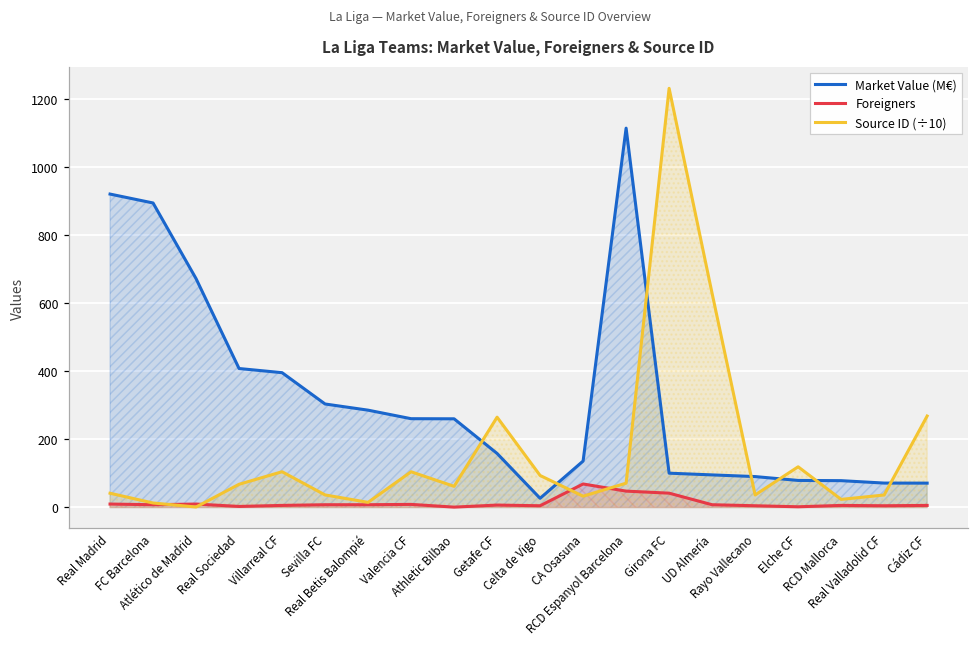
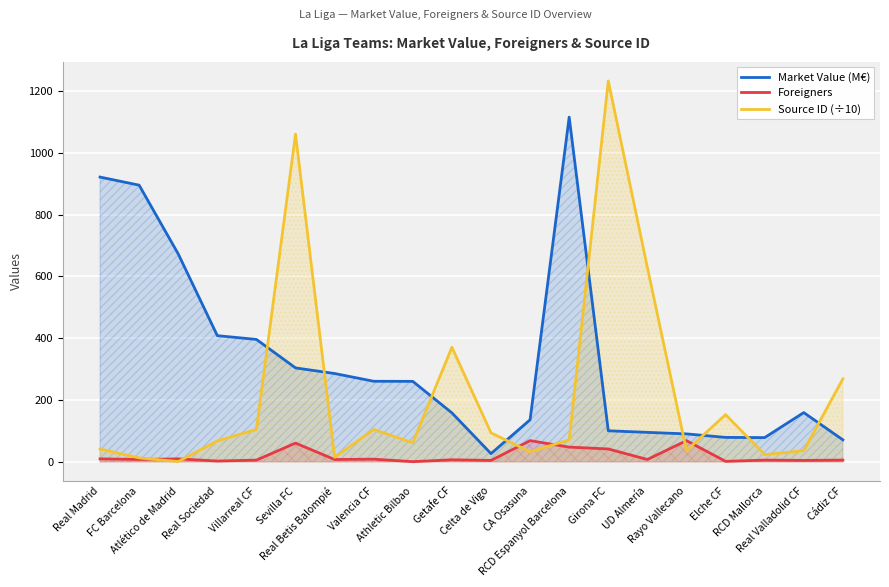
  {
    "Market Value (M€)": {
      "Real Madrid": 920,
      "FC Barcelona": 900,
      "Atlético de Madrid": 670,
      "Real Sociedad": 410,
      "Villarreal CF": 400,
      "Sevilla FC": 300,
      "Real Betis Balompié": 290,
      "Valencia CF": 260,
      "Athletic Bilbao": 260,
      "Getafe CF": 160,
      "Celta de Vigo": 30,
      "CA Osasuna": 140,
      "RCD Espanyol Barcelona": 1120,
      "Girona FC": 100,
      "UD Almería": 100,
      "Rayo Vallecano": 90,
      "Elche CF": 80,
      "RCD Mallorca": 80,
-     "Real Valladolid CF": 70,
+     "Real Valladolid CF": 160,
      "Cádiz CF": 70
    },
    "Foreigners": {
      "Real Madrid": 10,
      "Atlético de Madrid": 10,
      "Real Sociedad": 0,
      "Villarreal CF": 10,
-     "Sevilla FC": 10,
+     "Sevilla FC": 60,
      "Valencia CF": 10,
      "Athletic Bilbao": 0,
      "Getafe CF": 10,
      "Celta de Vigo": 10,
      "CA Osasuna": 70,
      "RCD Espanyol Barcelona": 50,
      "Girona FC": 40,
      "UD Almería": 10,
-     "Rayo Vallecano": 10,
+     "Rayo Vallecano": 70,
      "Elche CF": 0,
      "RCD Mallorca": 10,
      "Real Valladolid CF": 10,
      "Cádiz CF": 10
    },
    "Source ID (÷10)": {
      "Real Madrid": 40,
      "Atlético de Madrid": 0,
      "Real Sociedad": 70,
      "Villarreal CF": 110,
-     "Sevilla FC": 40,
+     "Sevilla FC": 1060,
      "Valencia CF": 100,
      "Athletic Bilbao": 60,
-     "Getafe CF": 270,
+     "Getafe CF": 370,
      "Celta de Vigo": 90,
      "CA Osasuna": 30,
      "RCD Espanyol Barcelona": 70,
      "Girona FC": 1230,
      "UD Almería": 630,
      "Rayo Vallecano": 40,
-     "Elche CF": 120,
+     "Elche CF": 150,
      "RCD Mallorca": 20,
      "Real Valladolid CF": 40,
      "Cádiz CF": 270
    }
  }
